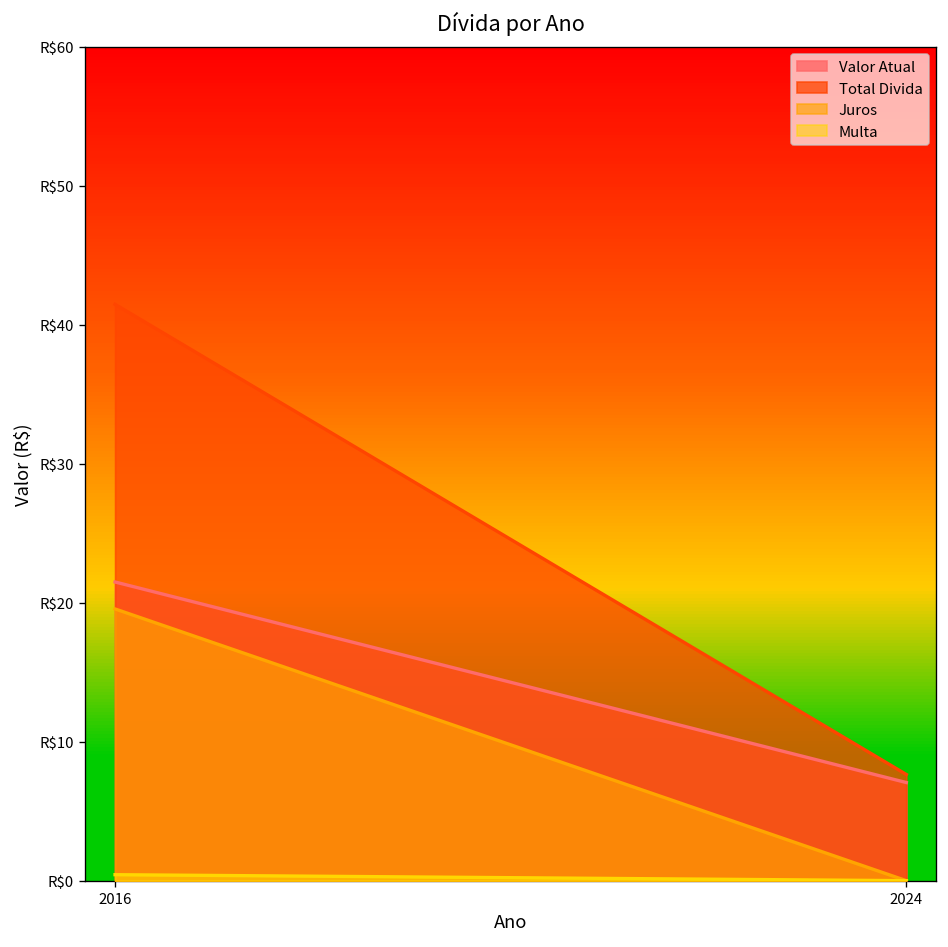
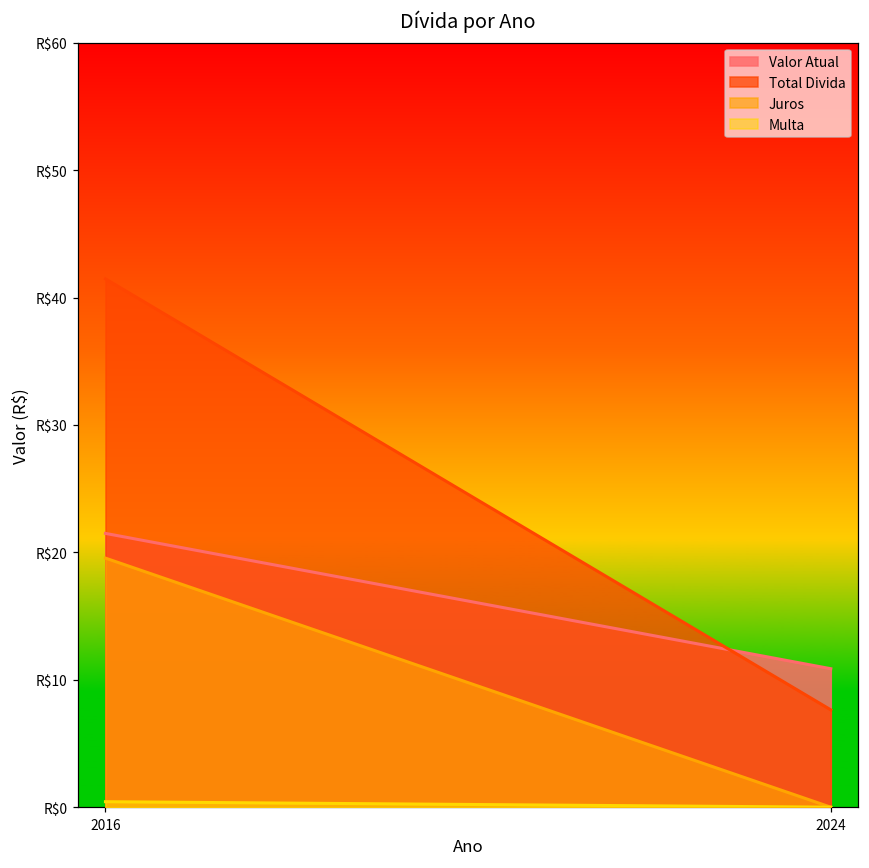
  {
    "Valor Atual": {
      "2016": "R$21.5",
-     "2024": "R$7.1"
+     "2024": "R$10.9"
    },
    "Total Divida": {
      "2016": "R$41.5",
      "2024": "R$7.6"
    }
  }
